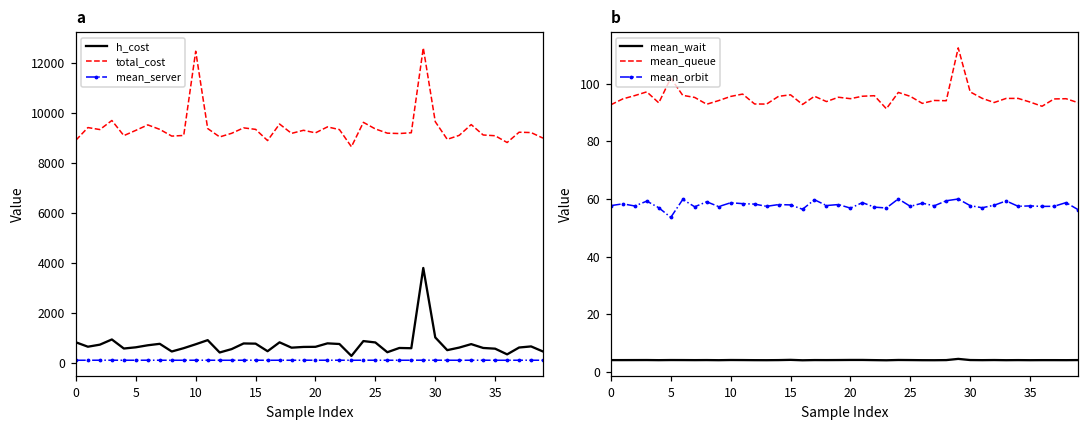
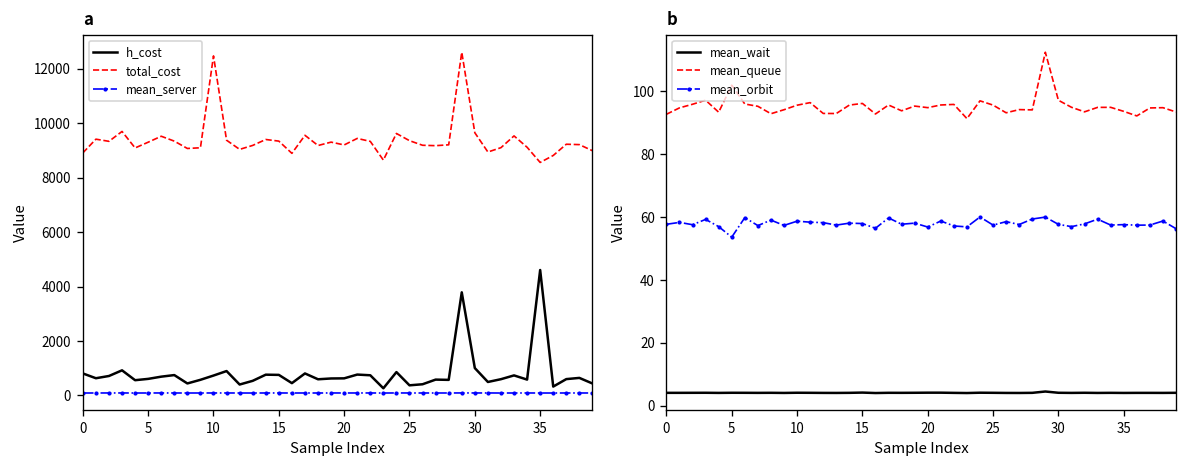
  {
    "a": {
      "h_cost": {
        "0": 800,
        "5": 600,
        "10": 700,
        "15": 800,
        "20": 600,
-       "25": 800,
+       "25": 400,
        "30": 1000,
-       "35": 600
+       "35": 4600
      },
      "total_cost": {
        "0": 8900,
        "5": 9300,
        "10": 12500,
        "15": 9300,
        "20": 9200,
        "25": 9400,
        "30": 9600,
-       "35": 9100
+       "35": 8600
      },
      "mean_server": {
        "0": 100,
        "5": 100,
        "10": 100,
        "15": 100,
        "20": 100,
        "25": 100,
        "30": 100,
        "35": 100
      }
    },
    "b": {
      "mean_wait": {
        "0": 4,
        "5": 4,
        "10": 4,
        "15": 4,
        "20": 4,
        "25": 4,
        "30": 4,
        "35": 4
      },
      "mean_queue": {
        "0": 93,
        "10": 96,
        "15": 96,
        "20": 95,
        "25": 96,
        "30": 97,
        "35": 94
      },
      "mean_orbit": {
        "0": 58,
        "5": 54,
        "10": 59,
        "15": 58,
        "20": 57,
        "25": 58,
        "30": 58,
        "35": 58
      }
    }
  }
